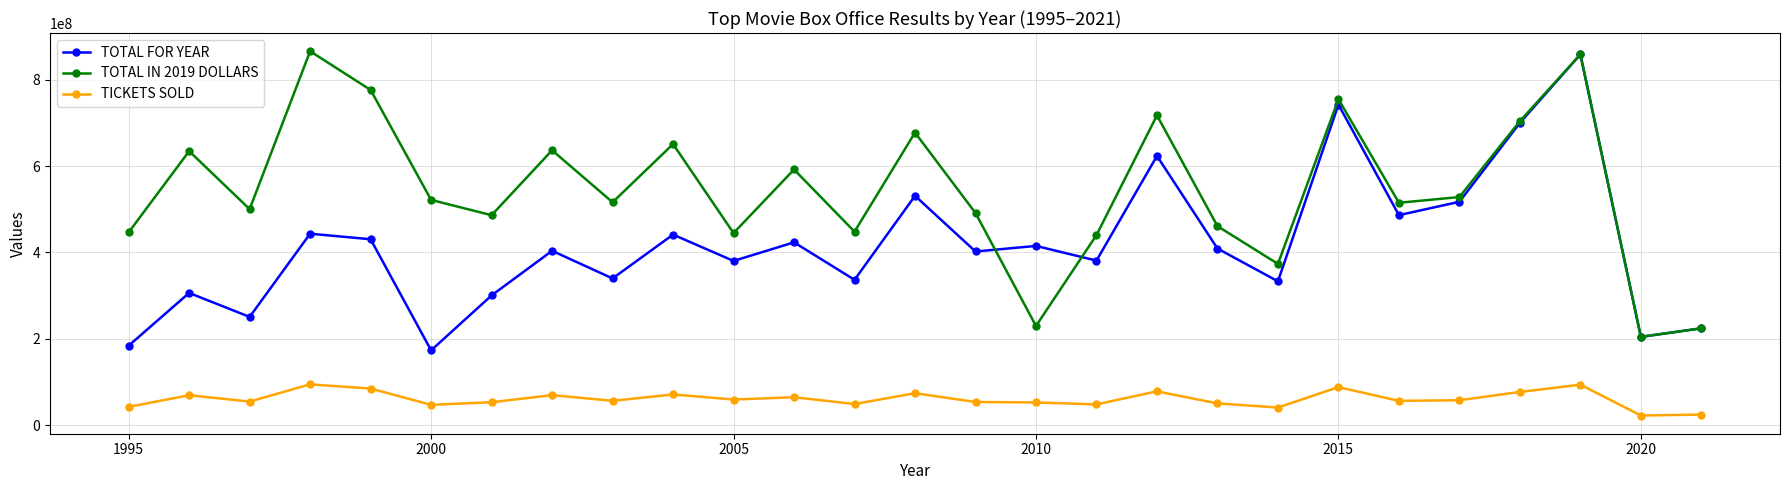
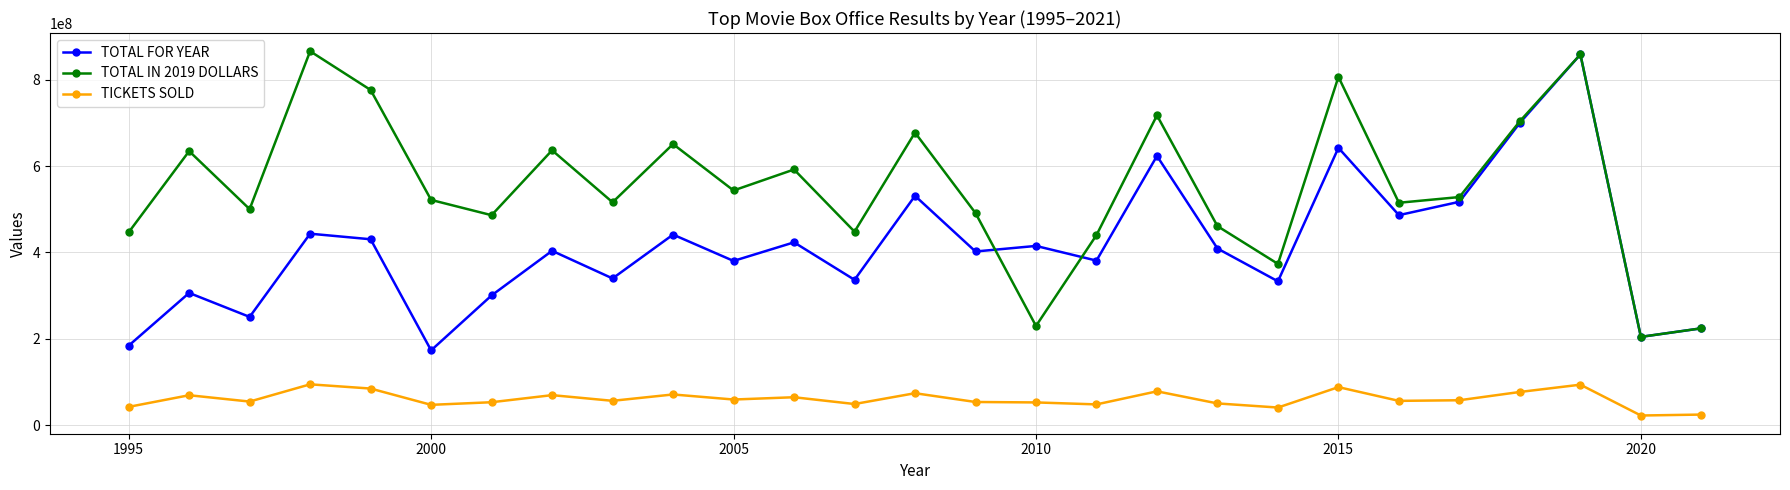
  {
    "TOTAL FOR YEAR": {
      "1995": 180000000,
      "2000": 170000000,
      "2005": 380000000,
      "2010": 420000000,
-     "2015": 740000000
+     "2015": 640000000
    },
    "TOTAL IN 2019 DOLLARS": {
      "1995": 450000000,
      "2000": 520000000,
-     "2005": 440000000,
+     "2005": 540000000,
      "2010": 230000000,
-     "2015": 750000000
+     "2015": 810000000
    },
    "TICKETS SOLD": {
      "1995": 40000000,
      "2000": 50000000,
      "2005": 60000000,
      "2010": 50000000,
      "2015": 90000000,
      "2020": 20000000
    }
  }
